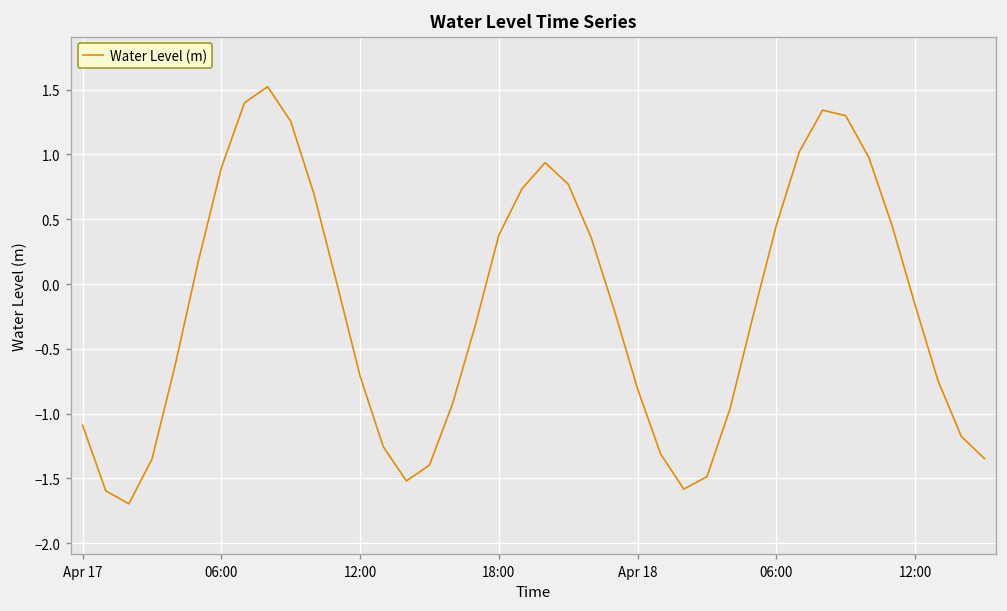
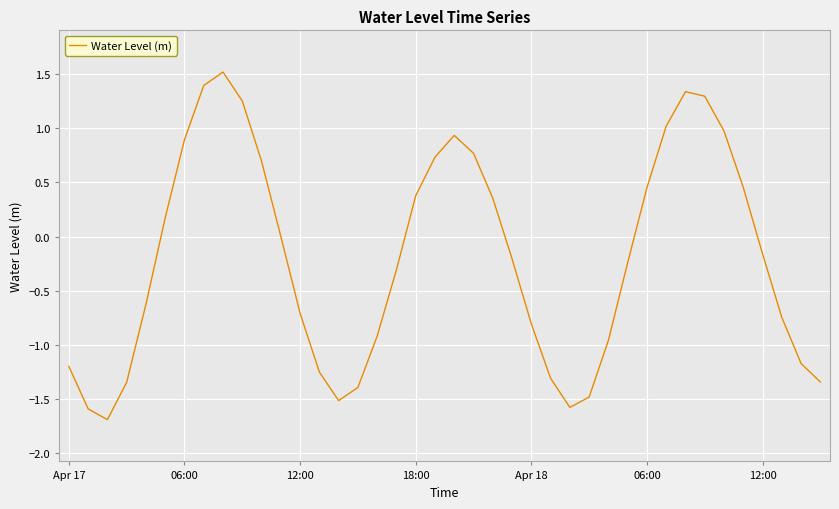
  {
-   "Apr 17": -1.09,
+   "Apr 17": -1.20,
    "18:00": 0.38,
    "Apr 18": -0.81
  }
